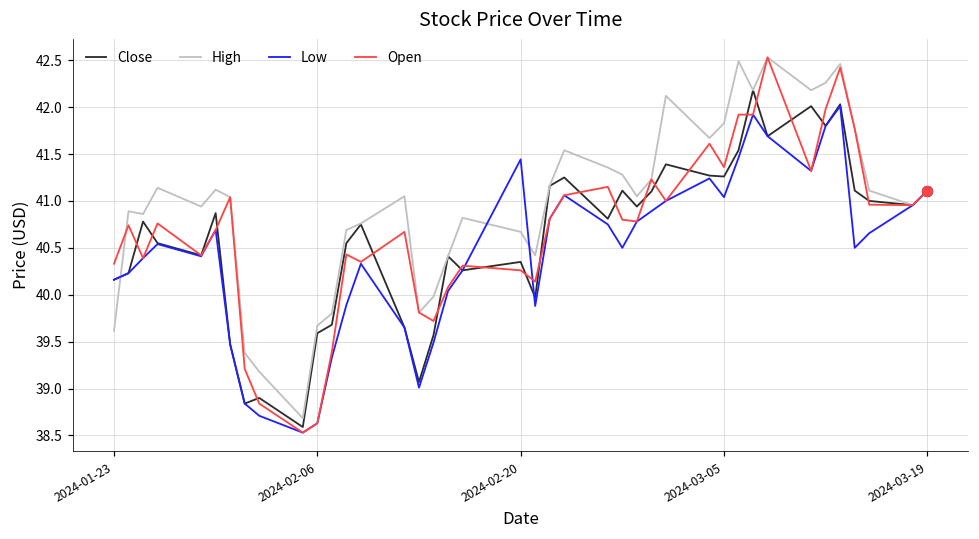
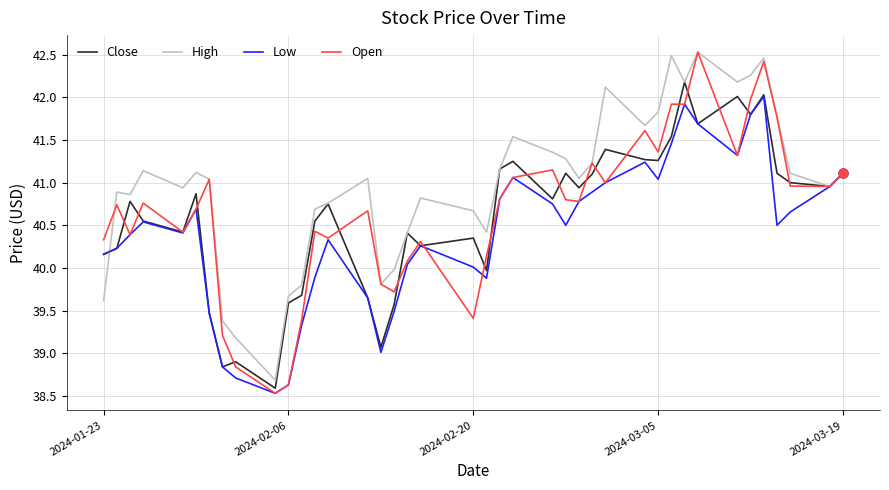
  {
    "High": {
      "2024-01-23": 39.6,
      "2024-02-06": 39.7,
      "2024-02-20": 40.7,
      "2024-03-05": 41.8
    },
    "Low": {
-     "2024-02-20": 41.4,
+     "2024-02-20": 40.0,
      "2024-03-05": 41.0
    },
    "Open": {
      "2024-01-23": 40.3,
-     "2024-02-20": 40.3,
+     "2024-02-20": 39.4,
      "2024-03-05": 41.4
    }
  }
